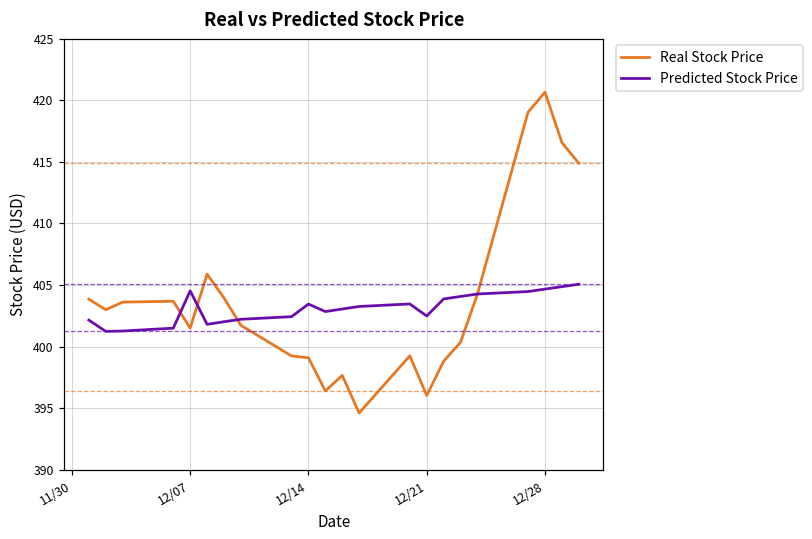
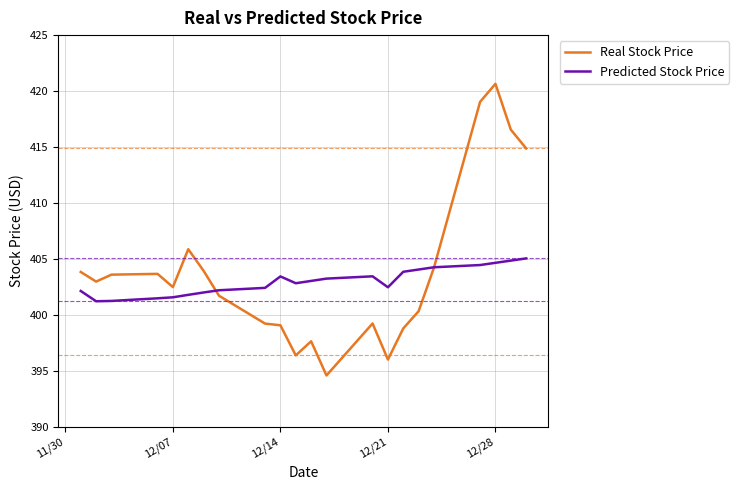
  {
    "Real Stock Price": {
-     "12/07": 401.5,
+     "12/07": 402.5,
      "12/14": 399.1,
      "12/21": 396.0,
      "12/28": 420.7
    },
    "Predicted Stock Price": {
-     "12/07": 404.5,
+     "12/07": 401.6,
      "12/14": 403.5,
      "12/21": 402.5,
      "12/28": 404.7
    }
  }
